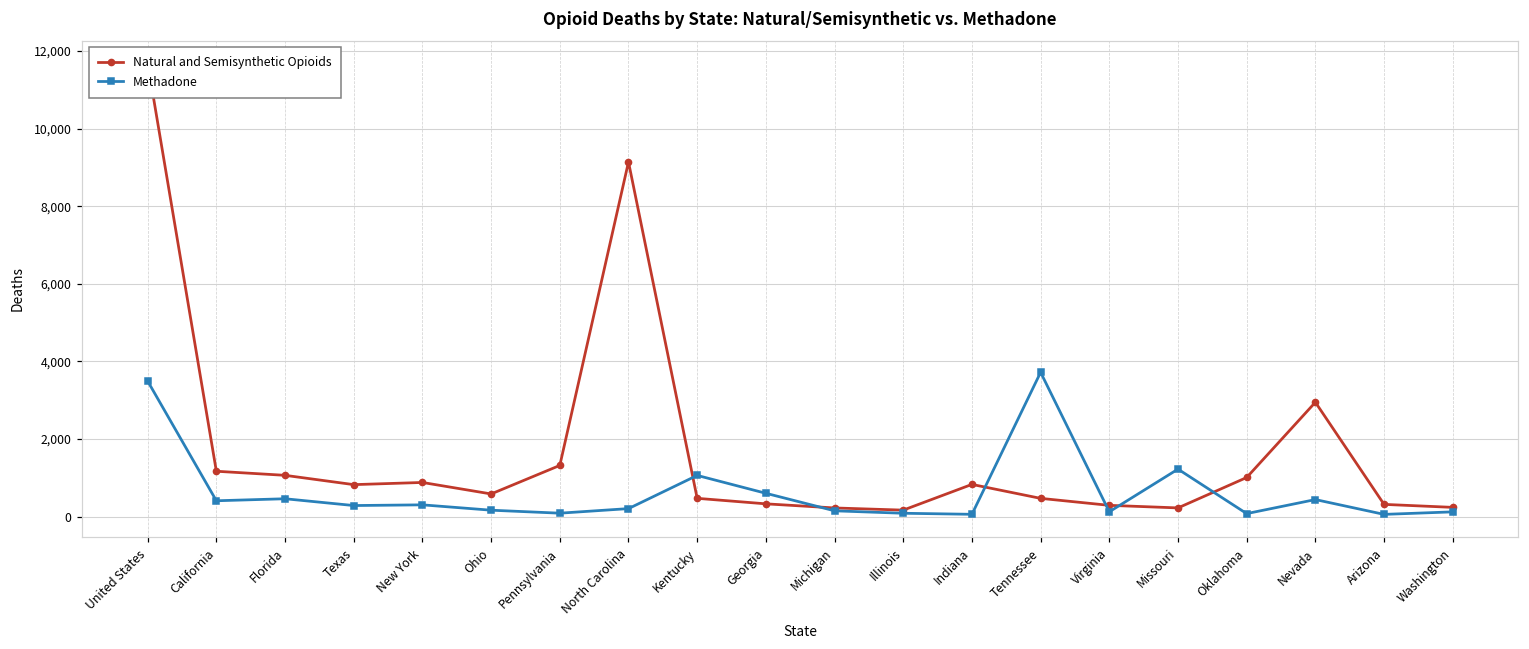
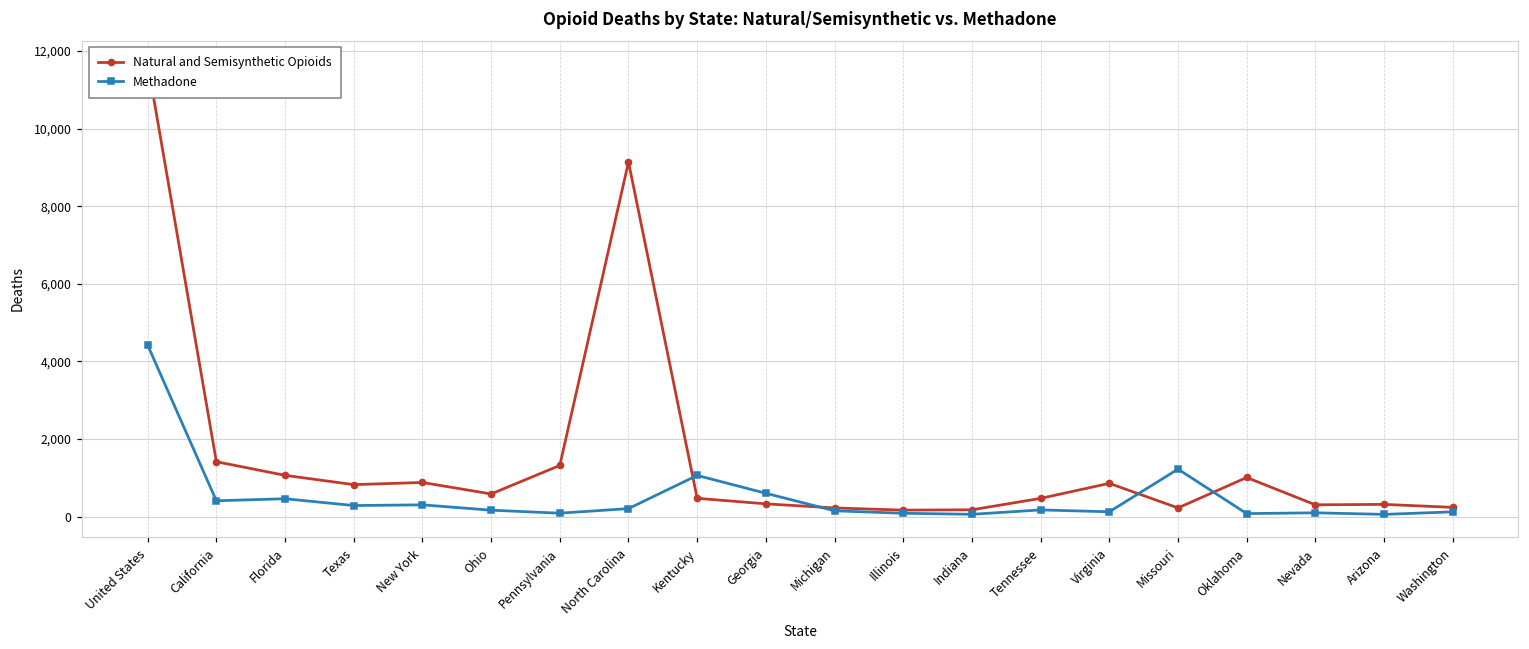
  {
    "Natural and Semisynthetic Opioids": {
-     "California": "1,200",
+     "California": "1,400",
      "Florida": "1,100",
      "Texas": "800",
      "New York": "900",
      "Ohio": "600",
      "Pennsylvania": "1,300",
      "North Carolina": "9,100",
      "Kentucky": "500",
      "Georgia": "300",
      "Michigan": "200",
      "Illinois": "200",
-     "Indiana": "800",
+     "Indiana": "200",
      "Tennessee": "500",
-     "Virginia": "300",
+     "Virginia": "900",
      "Missouri": "200",
      "Oklahoma": "1,000",
-     "Nevada": "2,900",
+     "Nevada": "300",
      "Arizona": "300",
      "Washington": "200"
    },
    "Methadone": {
-     "United States": "3,500",
+     "United States": "4,400",
      "California": "400",
      "Florida": "500",
      "Texas": "300",
      "New York": "300",
      "Ohio": "200",
      "Pennsylvania": "100",
      "North Carolina": "200",
      "Kentucky": "1,100",
      "Georgia": "600",
      "Michigan": "100",
      "Illinois": "100",
      "Indiana": "100",
-     "Tennessee": "3,700",
+     "Tennessee": "200",
      "Virginia": "100",
      "Missouri": "1,200",
      "Oklahoma": "100",
-     "Nevada": "400",
+     "Nevada": "100",
      "Arizona": "100",
      "Washington": "100"
    }
  }
